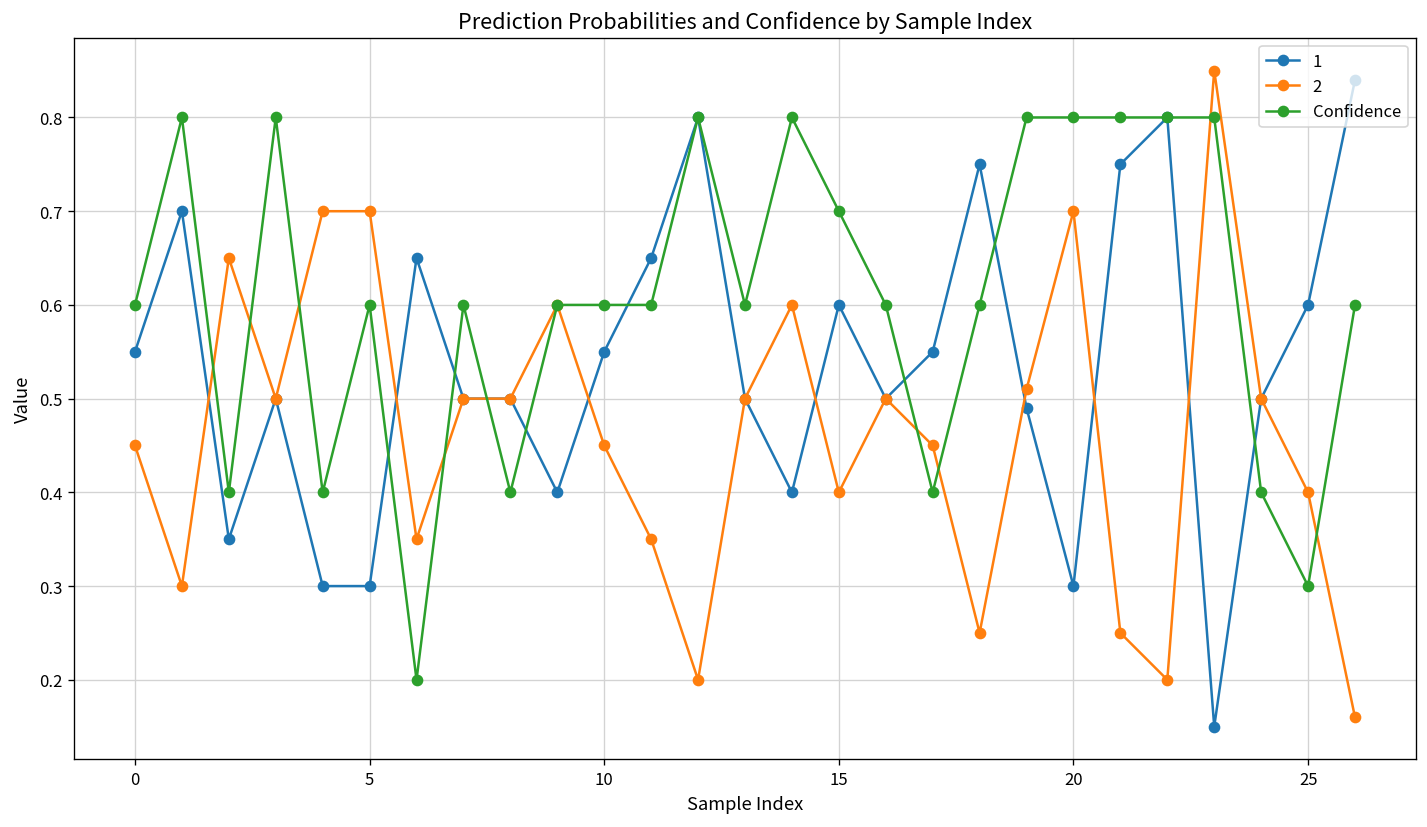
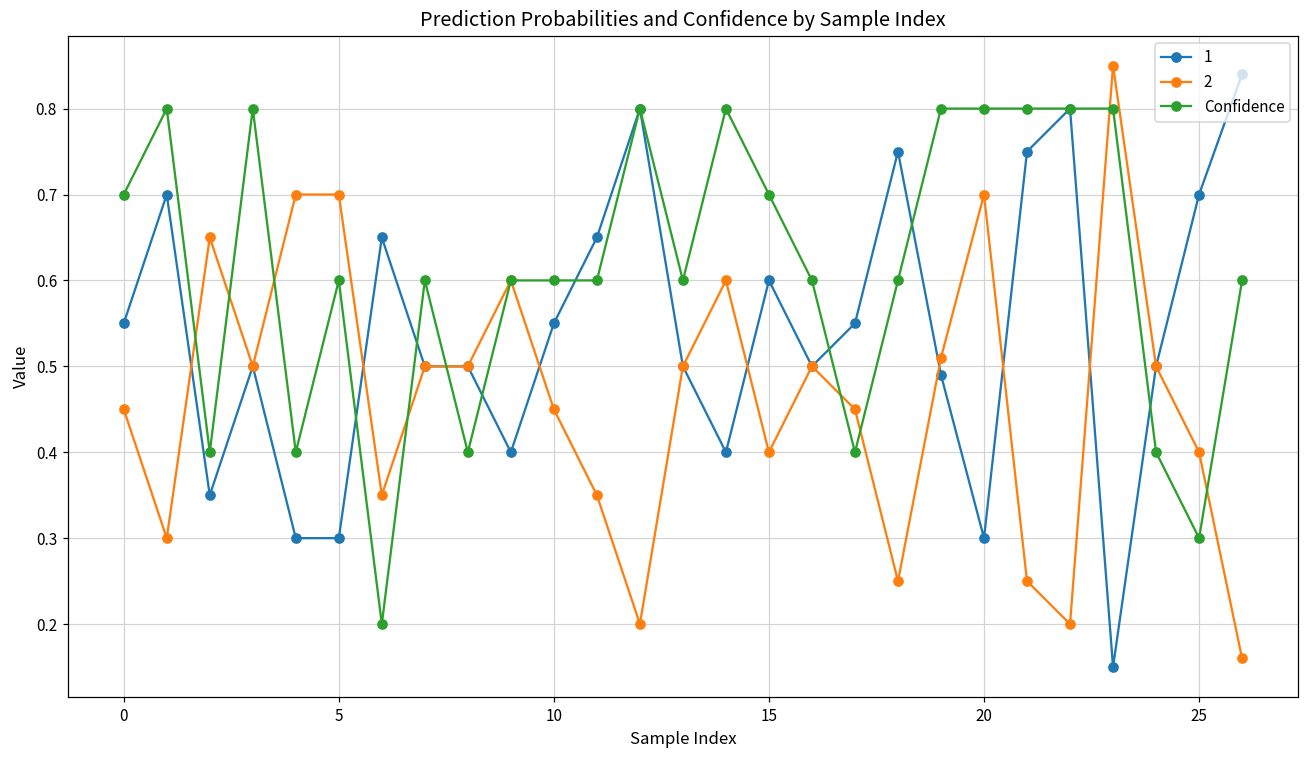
  {
    "1": {
      "0": 0.55,
      "5": 0.3,
      "10": 0.55,
      "15": 0.6,
      "20": 0.3,
-     "25": 0.6
+     "25": 0.7
    },
    "2": {
      "0": 0.45,
      "5": 0.7,
      "10": 0.45,
      "15": 0.4,
      "20": 0.7,
      "25": 0.4
    },
    "Confidence": {
-     "0": 0.6,
+     "0": 0.7,
      "5": 0.6,
      "10": 0.6,
      "15": 0.7,
      "20": 0.8,
      "25": 0.3
    }
  }
